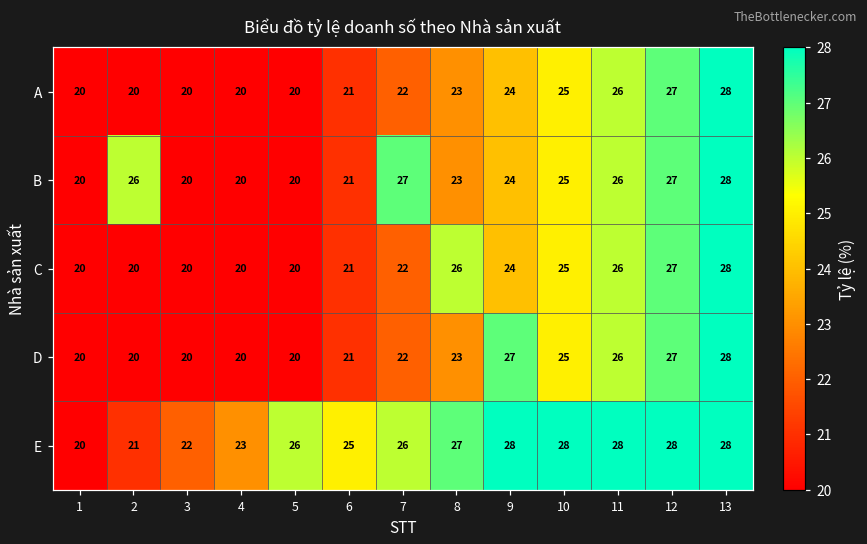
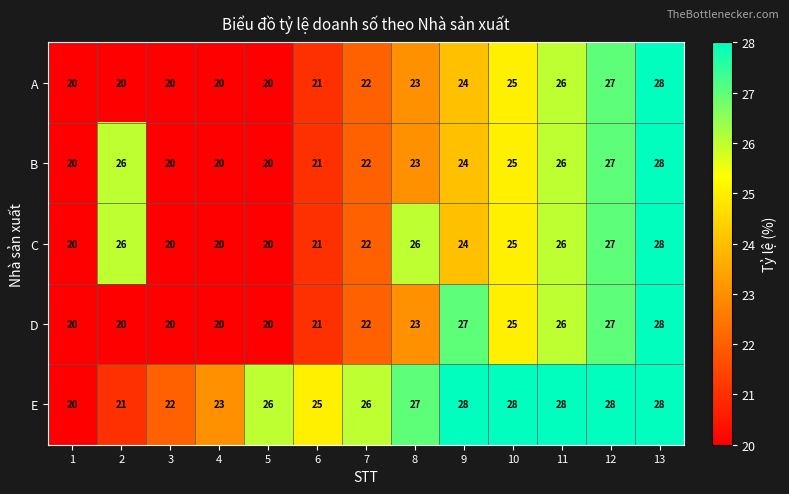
  {
    "A": {
      "1": 20,
      "2": 20,
      "3": 20,
      "4": 20,
      "5": 20,
      "6": 21,
      "7": 22,
      "8": 23,
      "9": 24,
      "10": 25,
      "11": 26,
      "12": 27,
      "13": 28
    },
    "B": {
      "1": 20,
      "2": 26,
      "3": 20,
      "4": 20,
      "5": 20,
      "6": 21,
-     "7": 27,
+     "7": 22,
      "8": 23,
      "9": 24,
      "10": 25,
      "11": 26,
      "12": 27,
      "13": 28
    },
    "C": {
      "1": 20,
-     "2": 20,
+     "2": 26,
      "3": 20,
      "4": 20,
      "5": 20,
      "6": 21,
      "7": 22,
      "8": 26,
      "9": 24,
      "10": 25,
      "11": 26,
      "12": 27,
      "13": 28
    },
    "D": {
      "1": 20,
      "2": 20,
      "3": 20,
      "4": 20,
      "5": 20,
      "6": 21,
      "7": 22,
      "8": 23,
      "9": 27,
      "10": 25,
      "11": 26,
      "12": 27,
      "13": 28
    },
    "E": {
      "1": 20,
      "2": 21,
      "3": 22,
      "4": 23,
      "5": 26,
      "6": 25,
      "7": 26,
      "8": 27,
      "9": 28,
      "10": 28,
      "11": 28,
      "12": 28,
      "13": 28
    }
  }
